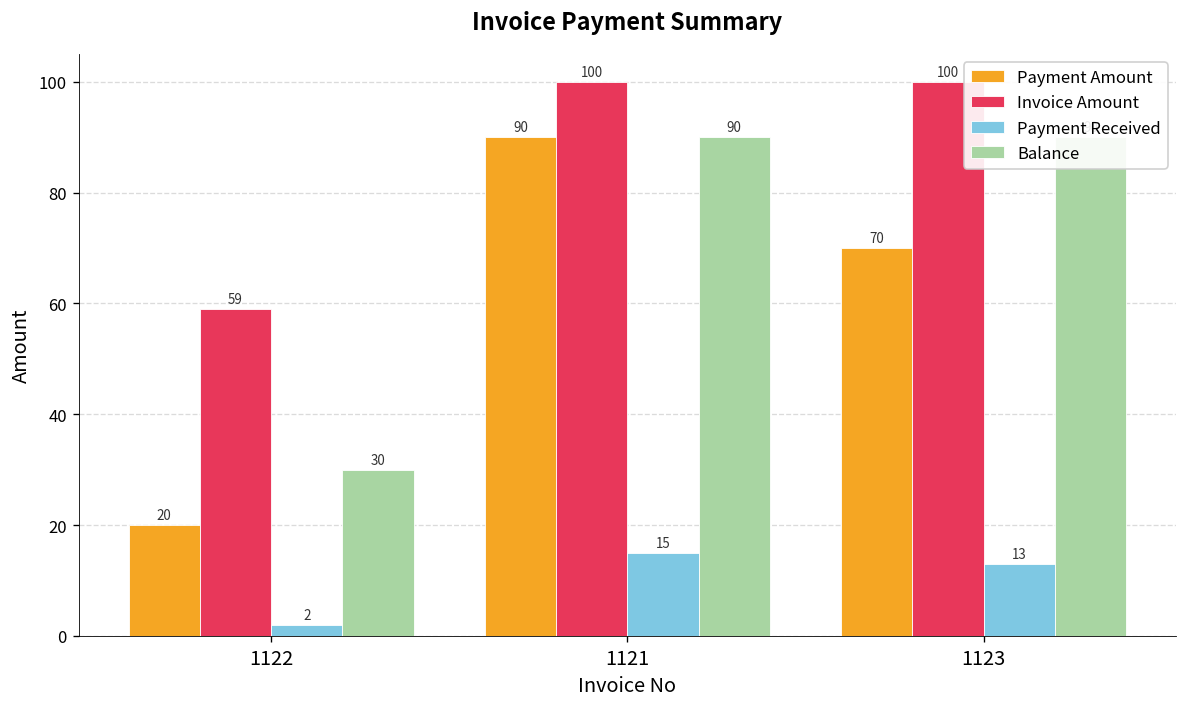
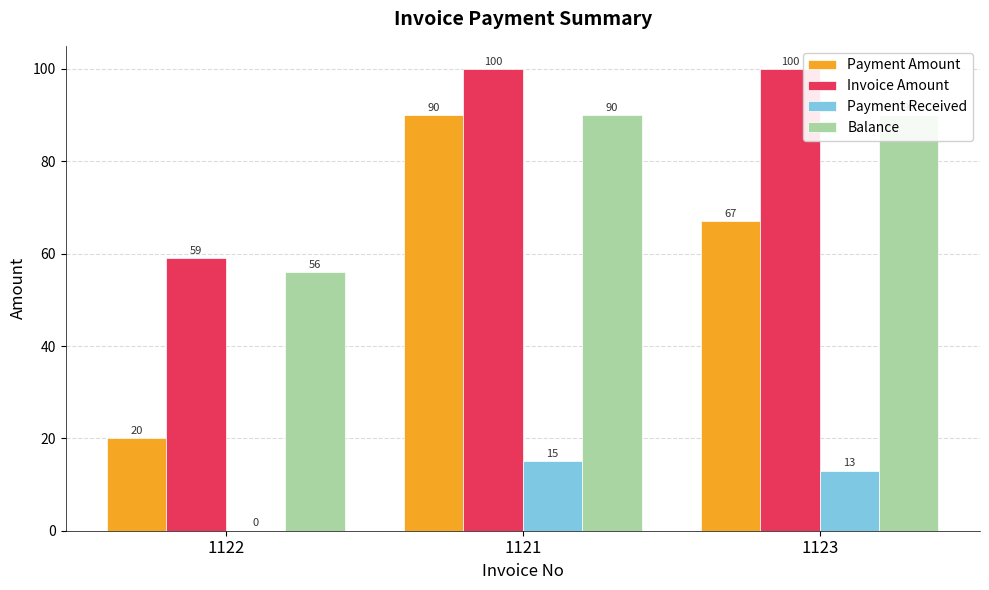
  {
    "Payment Amount": {
      "1122": 20,
      "1121": 90,
-     "1123": 70
+     "1123": 67
    },
    "Invoice Amount": {
      "1122": 59,
      "1121": 100,
      "1123": 100
    },
    "Payment Received": {
-     "1122": 2,
+     "1122": 0,
      "1121": 15,
      "1123": 13
    },
    "Balance": {
-     "1122": 30,
+     "1122": 56,
      "1121": 90
    }
  }
